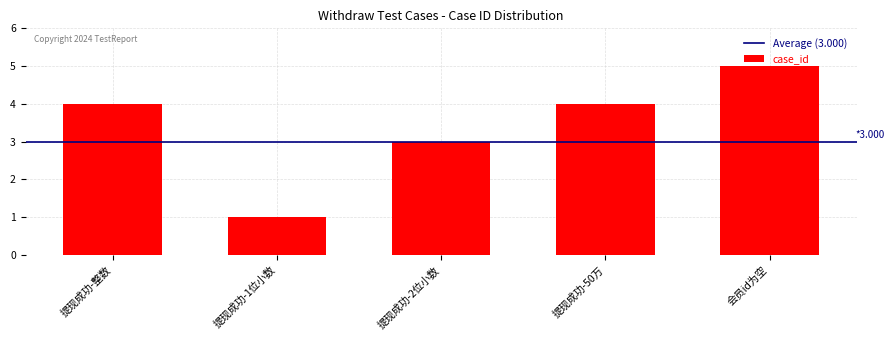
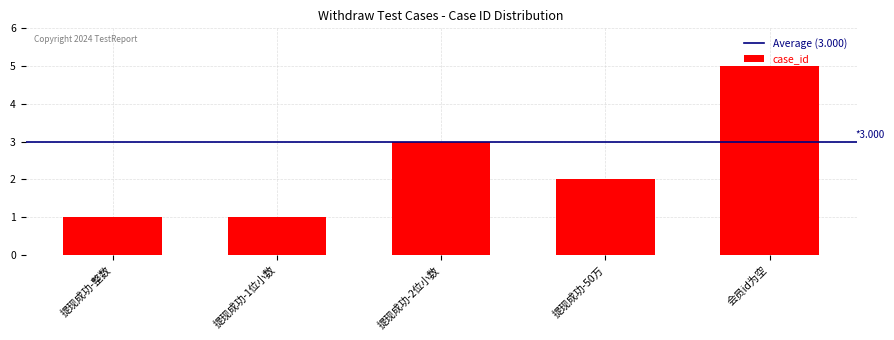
  {
-   "提现成功-整数": 4,
+   "提现成功-整数": 1,
    "提现成功-1位小数": 1,
    "提现成功-2位小数": 3,
-   "提现成功-50万": 4,
+   "提现成功-50万": 2,
    "会员id为空": 5
  }
